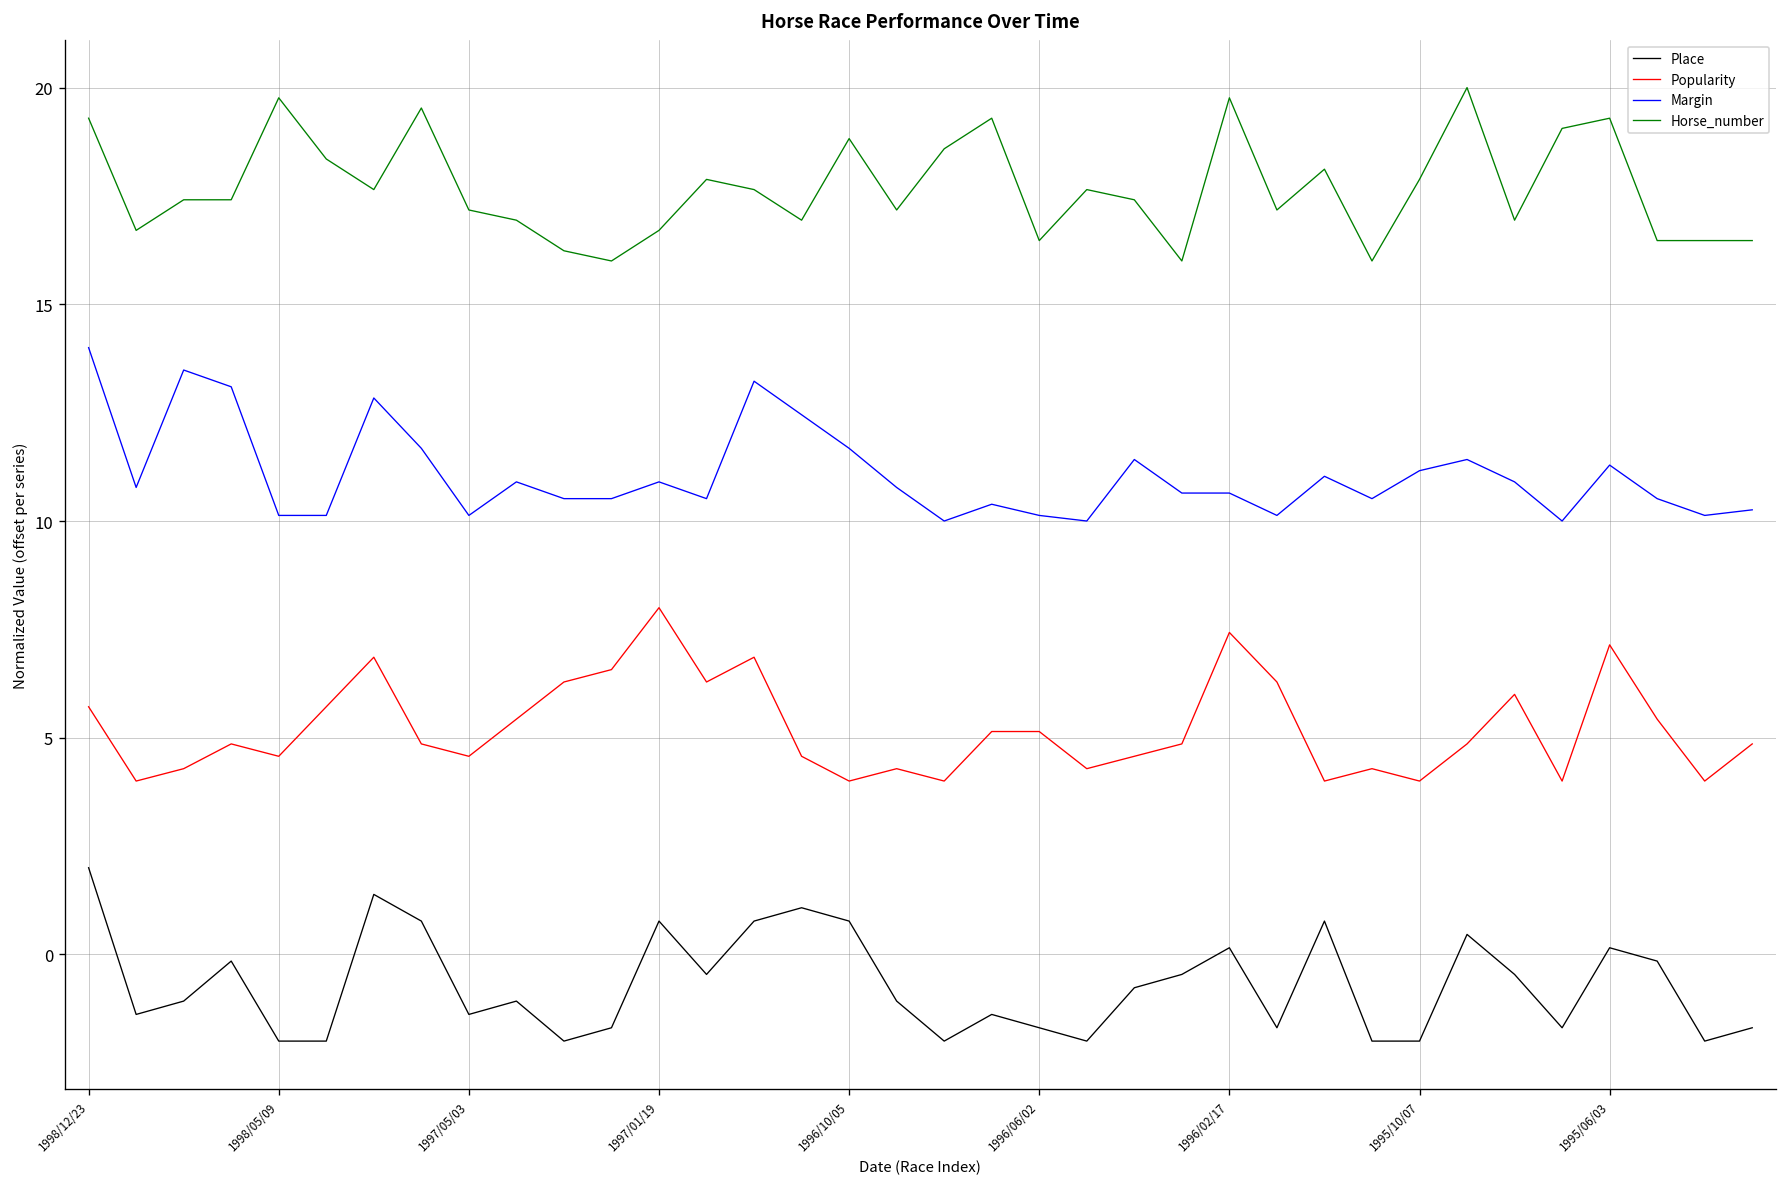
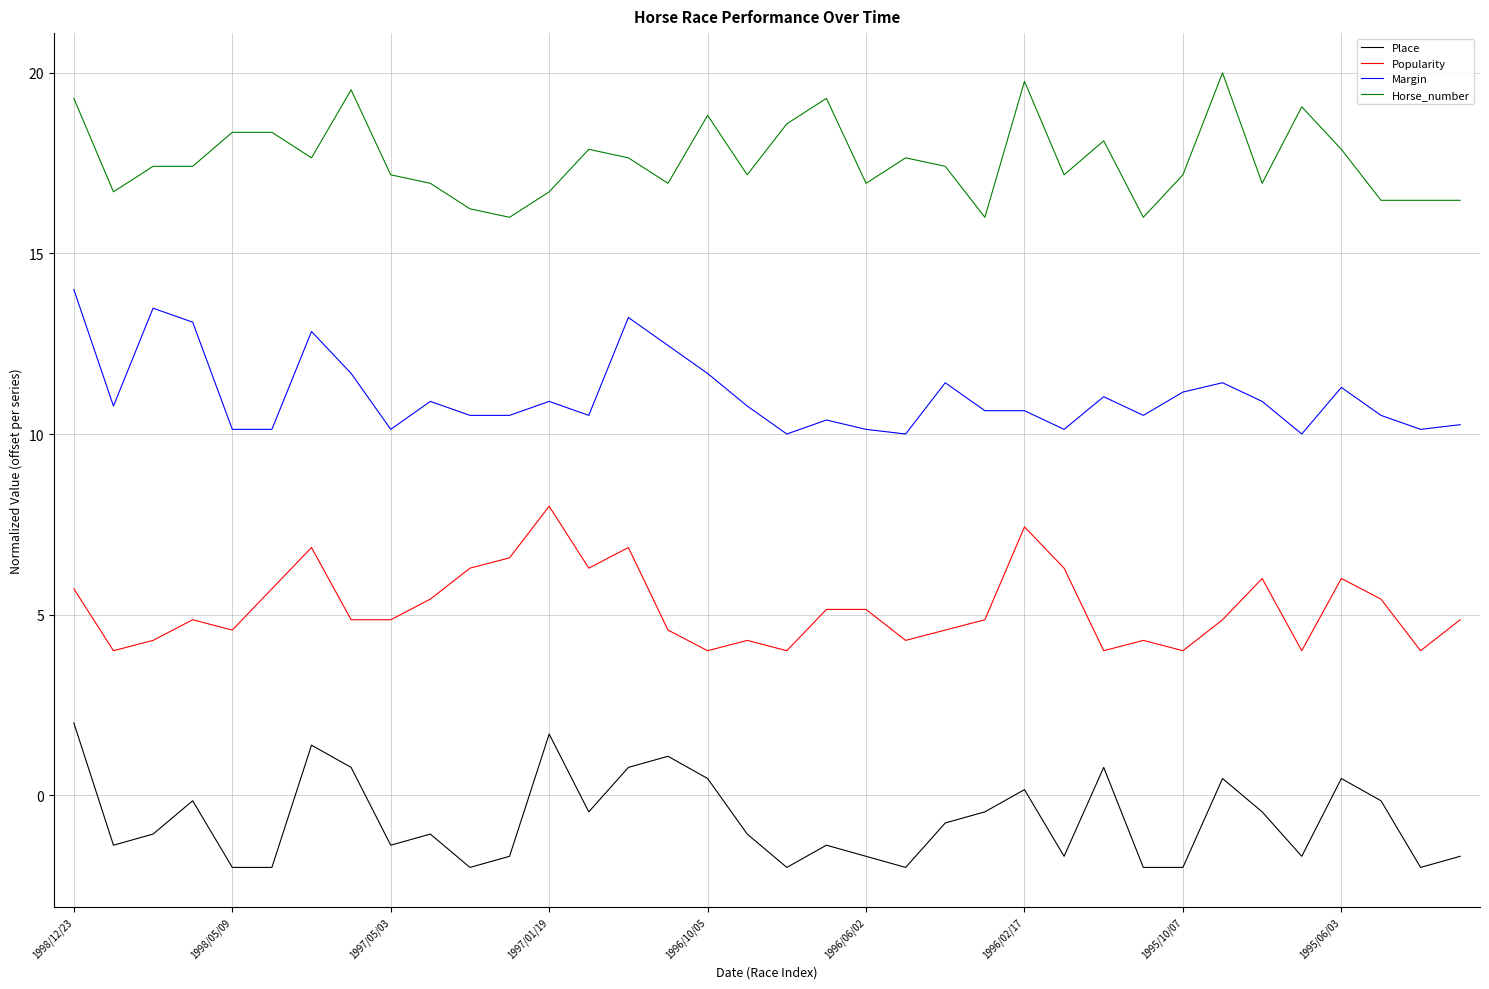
  {
    "Place": {
      "1998/12/23": 2.0,
      "1998/05/09": -2.0,
      "1997/05/03": -1.4,
-     "1997/01/19": 0.8,
-     "1996/10/05": 0.8,
+     "1997/01/19": 1.7,
+     "1996/10/05": 0.5,
      "1996/06/02": -1.7,
      "1996/02/17": 0.2,
      "1995/10/07": -2.0,
-     "1995/06/03": 0.2
+     "1995/06/03": 0.5
    },
    "Popularity": {
      "1998/12/23": 5.7,
      "1998/05/09": 4.6,
-     "1997/05/03": 4.6,
+     "1997/05/03": 4.9,
      "1997/01/19": 8.0,
      "1996/10/05": 4.0,
      "1996/06/02": 5.1,
      "1996/02/17": 7.4,
      "1995/10/07": 4.0,
-     "1995/06/03": 7.1
+     "1995/06/03": 6.0
    },
    "Margin": {
      "1998/12/23": 14.0,
      "1998/05/09": 10.1,
      "1997/05/03": 10.1,
      "1997/01/19": 10.9,
      "1996/10/05": 11.7,
      "1996/06/02": 10.1,
      "1996/02/17": 10.6,
      "1995/10/07": 11.2,
      "1995/06/03": 11.3
    },
    "Horse_number": {
      "1998/12/23": 19.3,
-     "1998/05/09": 19.8,
+     "1998/05/09": 18.4,
      "1997/05/03": 17.2,
      "1997/01/19": 16.7,
      "1996/10/05": 18.8,
-     "1996/06/02": 16.5,
+     "1996/06/02": 16.9,
      "1996/02/17": 19.8,
-     "1995/10/07": 17.9,
-     "1995/06/03": 19.3
+     "1995/10/07": 17.2,
+     "1995/06/03": 17.9
    }
  }
